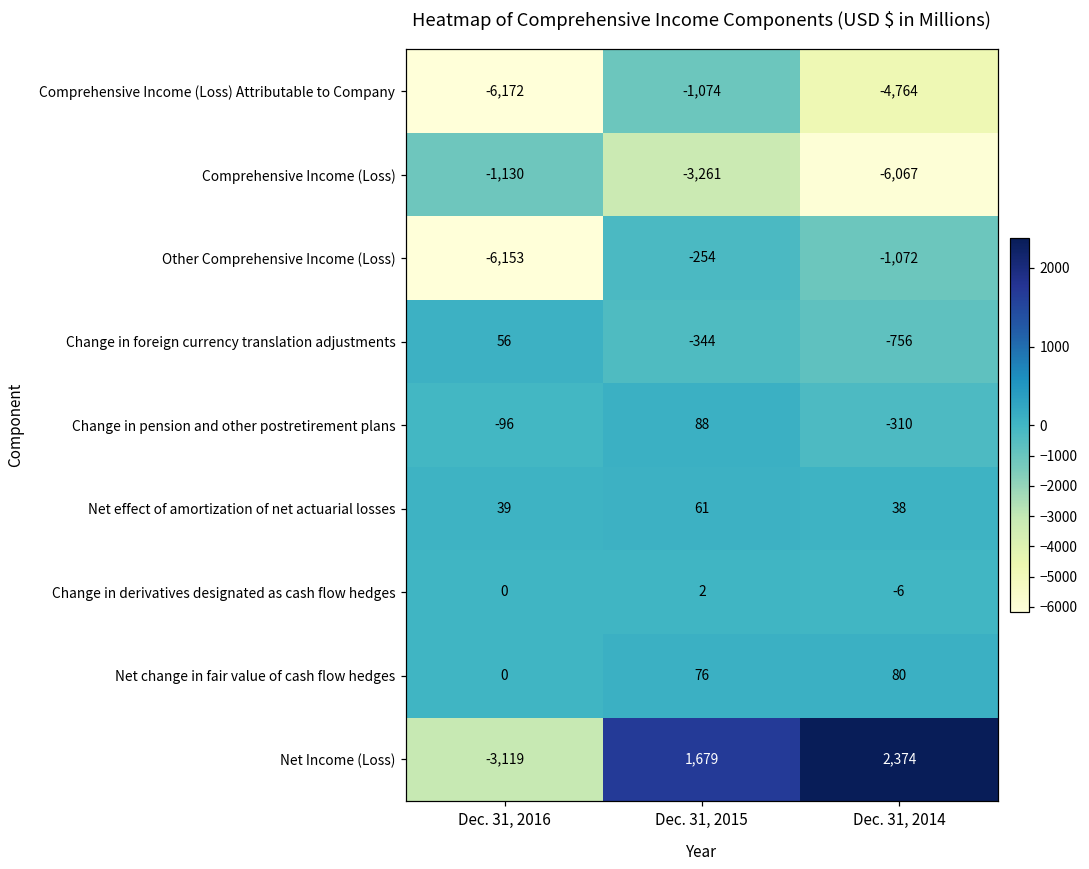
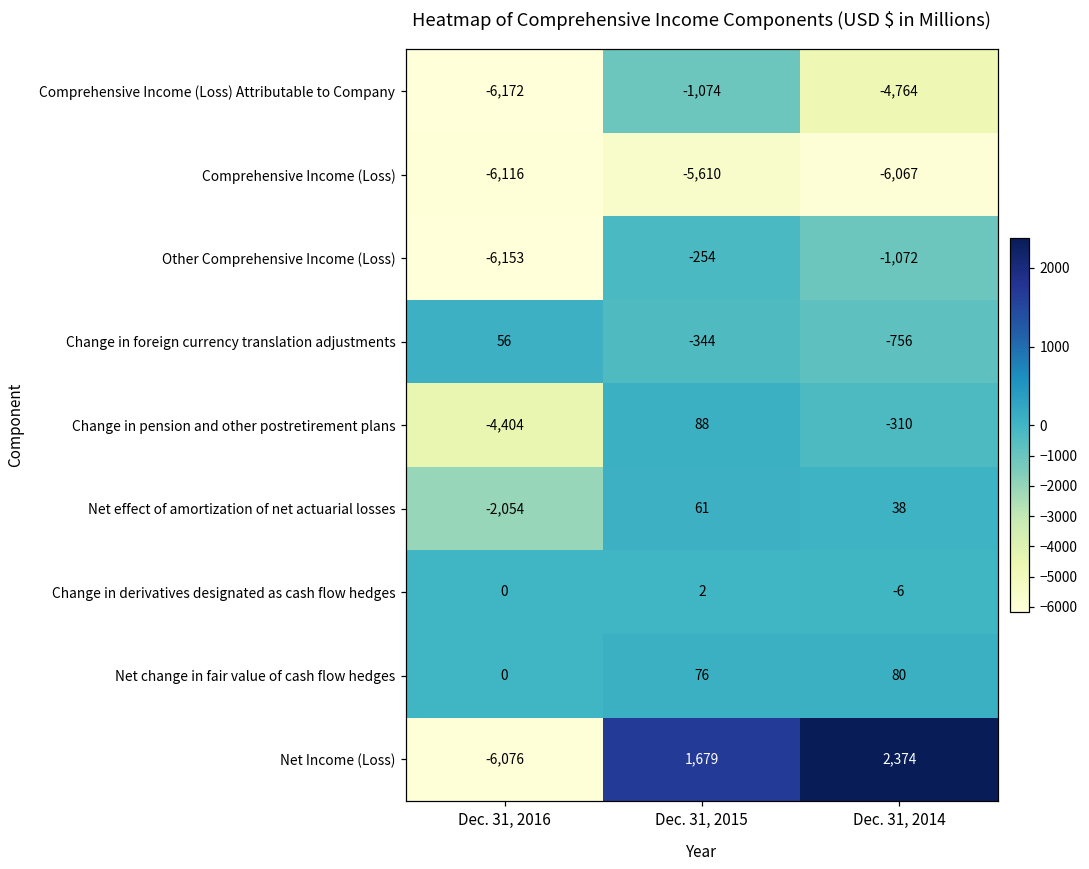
  {
    "Comprehensive Income (Loss) Attributable to Company": {
      "Dec. 31, 2016": "-6,172",
      "Dec. 31, 2015": "-1,074",
      "Dec. 31, 2014": "-4,764"
    },
    "Comprehensive Income (Loss)": {
-     "Dec. 31, 2016": "-1,130",
-     "Dec. 31, 2015": "-3,261",
+     "Dec. 31, 2016": "-6,116",
+     "Dec. 31, 2015": "-5,610",
      "Dec. 31, 2014": "-6,067"
    },
    "Other Comprehensive Income (Loss)": {
      "Dec. 31, 2016": "-6,153",
      "Dec. 31, 2015": "-254",
      "Dec. 31, 2014": "-1,072"
    },
    "Change in foreign currency translation adjustments": {
      "Dec. 31, 2016": "56",
      "Dec. 31, 2015": "-344",
      "Dec. 31, 2014": "-756"
    },
    "Change in pension and other postretirement plans": {
-     "Dec. 31, 2016": "-96",
+     "Dec. 31, 2016": "-4,404",
      "Dec. 31, 2015": "88",
      "Dec. 31, 2014": "-310"
    },
    "Net effect of amortization of net actuarial losses": {
-     "Dec. 31, 2016": "39",
+     "Dec. 31, 2016": "-2,054",
      "Dec. 31, 2015": "61",
      "Dec. 31, 2014": "38"
    },
    "Change in derivatives designated as cash flow hedges": {
      "Dec. 31, 2016": "0",
      "Dec. 31, 2015": "2",
      "Dec. 31, 2014": "-6"
    },
    "Net change in fair value of cash flow hedges": {
      "Dec. 31, 2016": "0",
      "Dec. 31, 2015": "76",
      "Dec. 31, 2014": "80"
    },
    "Net Income (Loss)": {
-     "Dec. 31, 2016": "-3,119",
+     "Dec. 31, 2016": "-6,076",
      "Dec. 31, 2015": "1,679",
      "Dec. 31, 2014": "2,374"
    }
  }
